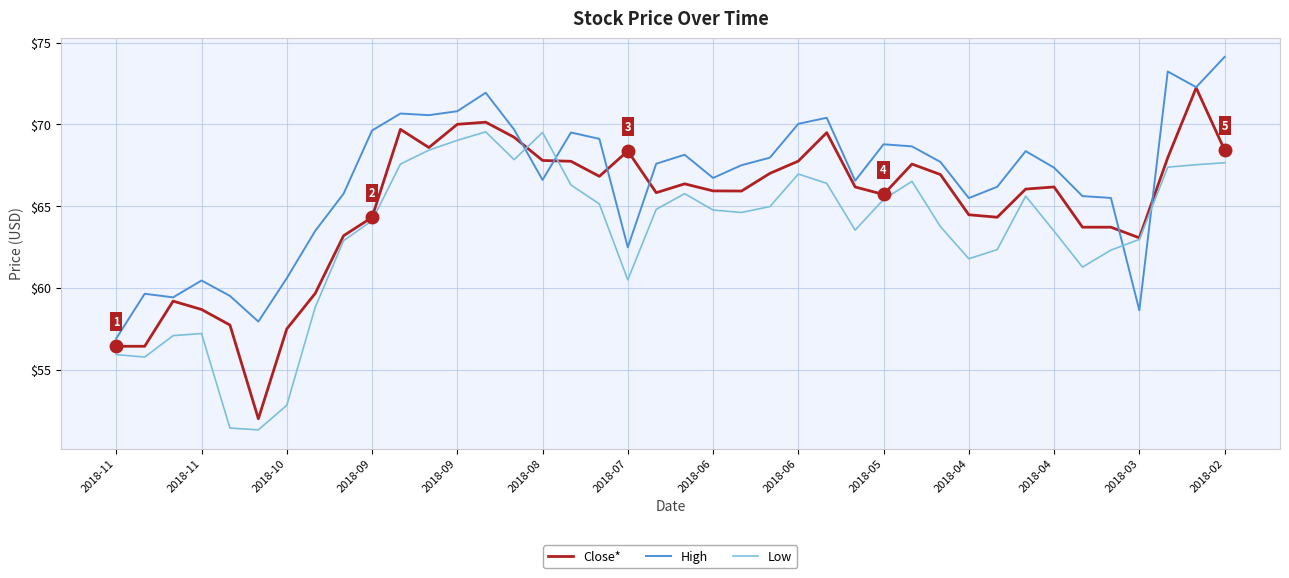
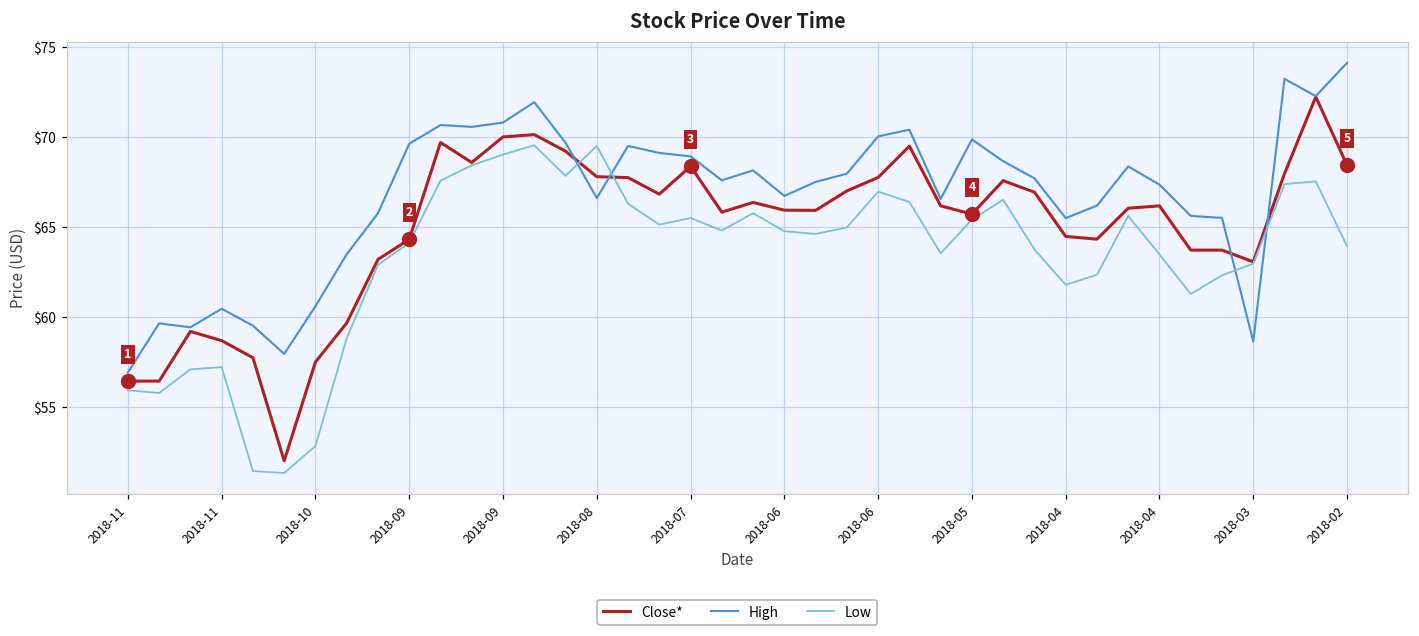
  {
    "High": {
      "2018-10": "$60.6",
      "2018-08": "$66.6",
-     "2018-07": "$62.5",
-     "2018-05": "$68.8",
+     "2018-07": "$68.9",
+     "2018-05": "$69.9",
      "2018-03": "$58.6",
      "2018-02": "$74.1"
    },
    "Low": {
      "2018-10": "$52.8",
      "2018-08": "$69.5",
-     "2018-07": "$60.5",
+     "2018-07": "$65.5",
      "2018-05": "$65.4",
-     "2018-02": "$67.7"
+     "2018-02": "$63.9"
    }
  }
